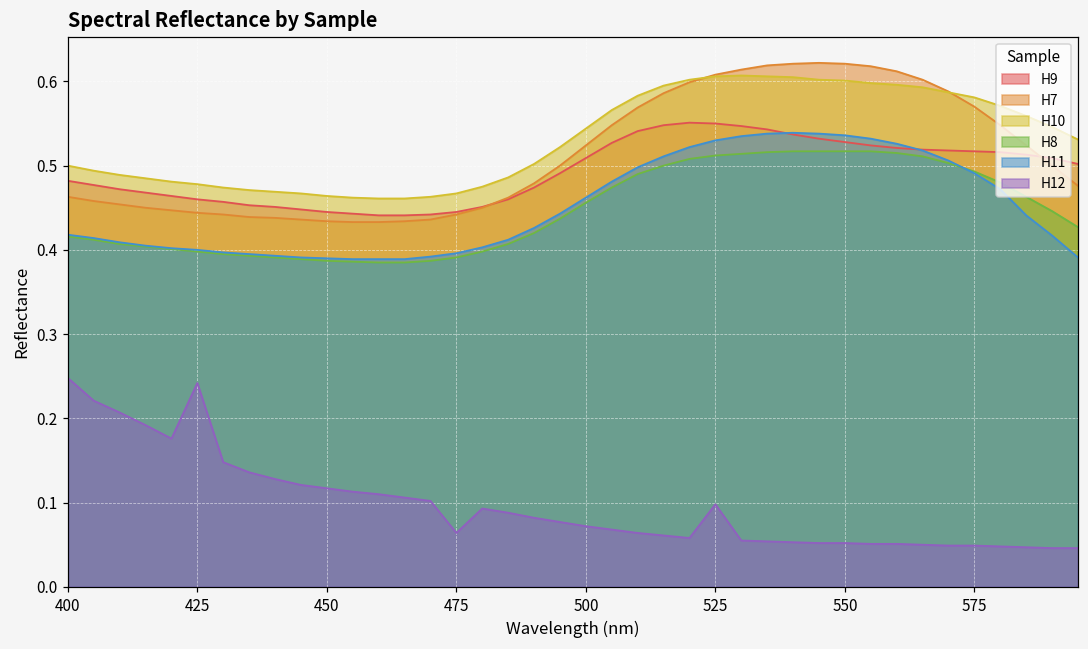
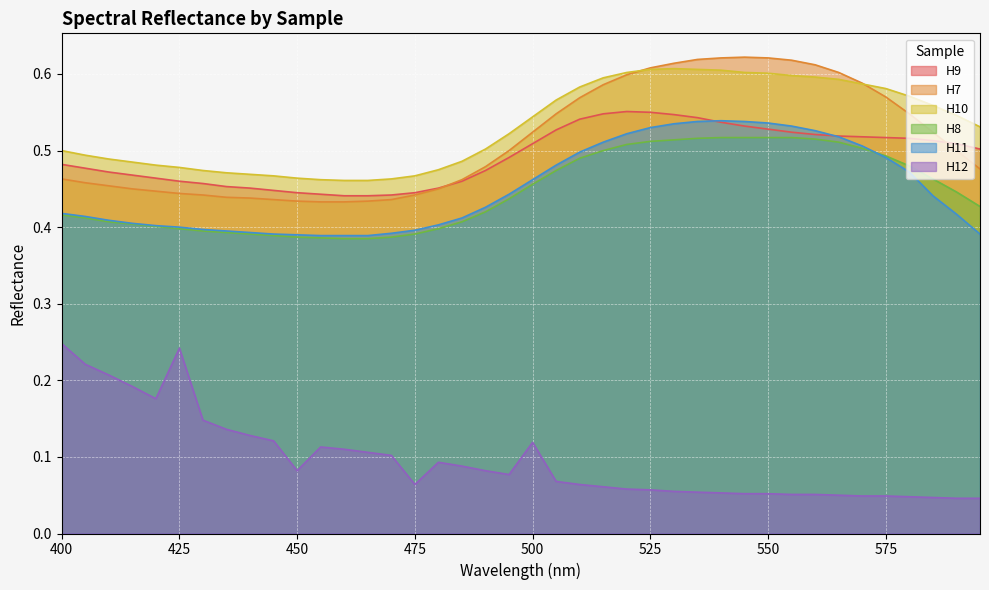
  {
    "H8": {
      "475": 0.39,
      "500": 0.46,
      "525": 0.51,
      "550": 0.52
    },
    "H11": {
      "475": 0.40,
      "500": 0.46,
      "525": 0.53,
      "550": 0.54
    },
    "H12": {
      "400": 0.25,
      "425": 0.24,
-     "450": 0.12,
+     "450": 0.08,
      "475": 0.06,
-     "500": 0.07,
-     "525": 0.10,
+     "500": 0.12,
+     "525": 0.06,
      "550": 0.05,
      "575": 0.05
    }
  }
